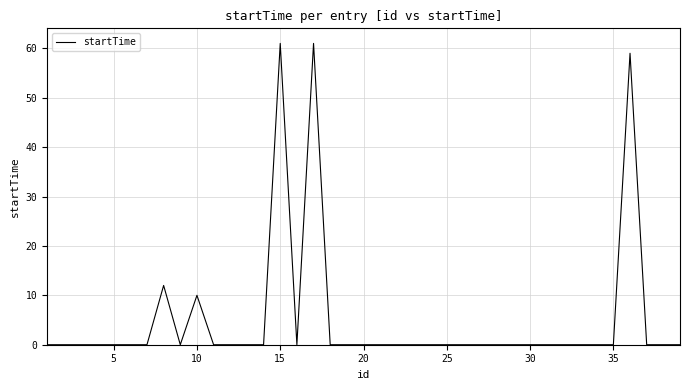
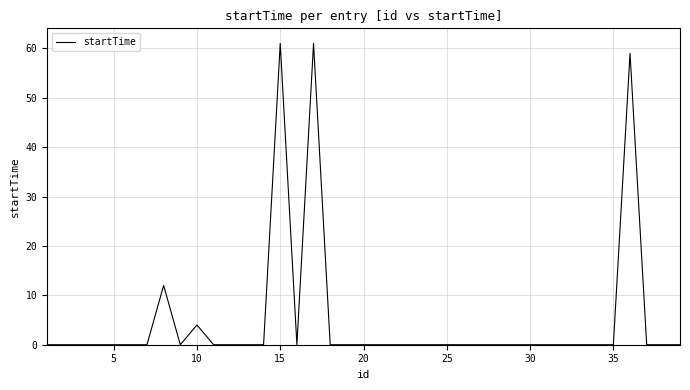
  {
    "5": 0,
-   "10": 10,
+   "10": 4,
    "15": 61,
    "20": 0,
    "25": 0,
    "30": 0,
    "35": 0
  }
